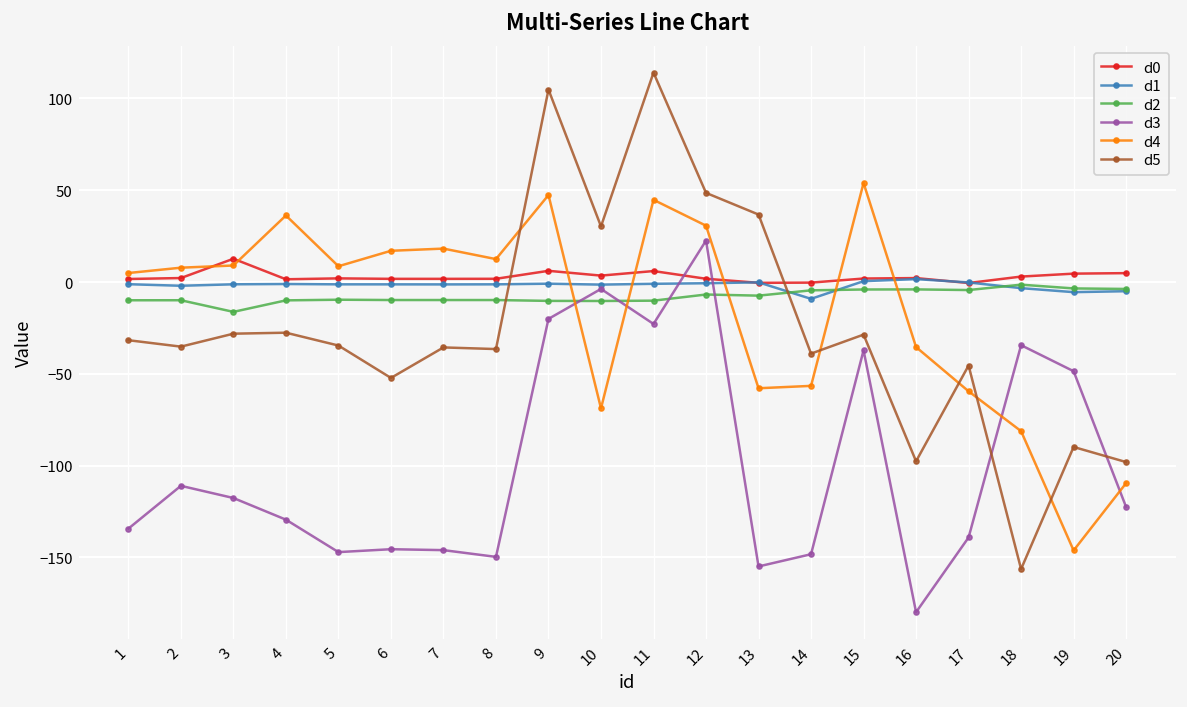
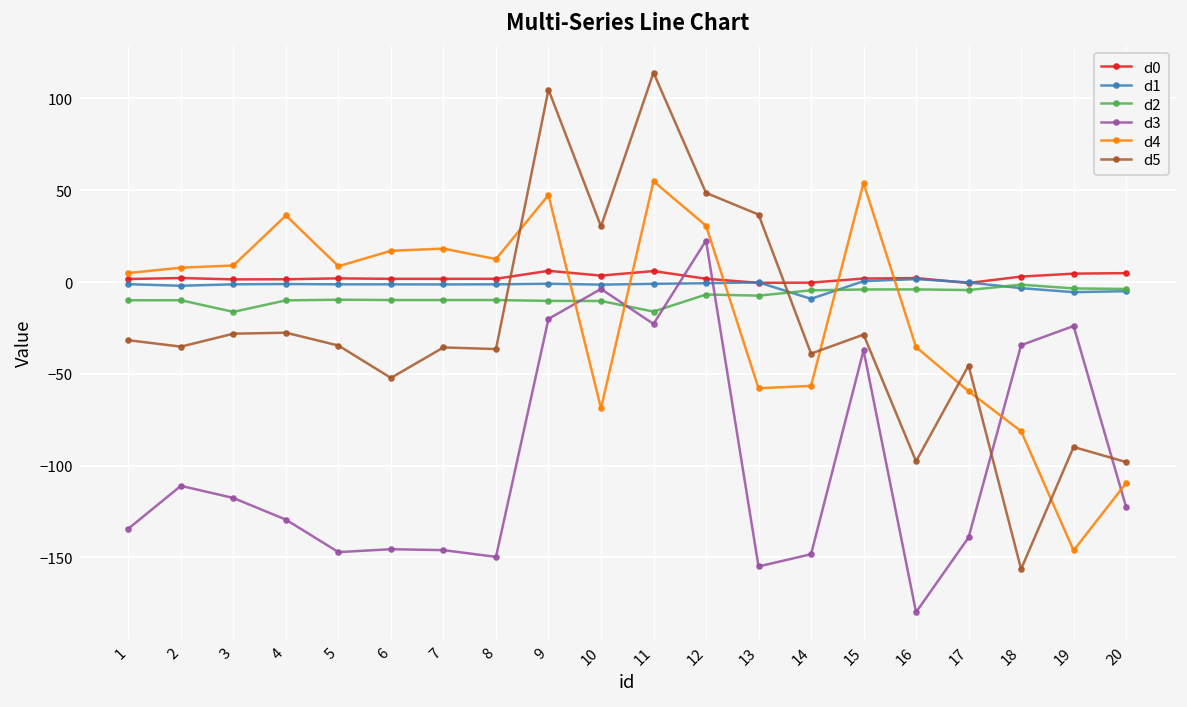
  {
    "d0": {
      "1": 2,
      "2": 2,
-     "3": 13,
+     "3": 1,
      "4": 2,
      "5": 2,
      "6": 2,
      "7": 2,
      "8": 2,
      "9": 6,
      "10": 4,
      "11": 6,
      "12": 2,
      "14": 0,
      "18": 3,
      "19": 5,
      "20": 5
    },
    "d1": {
      "1": -1,
      "2": -2,
      "3": -1,
      "4": -1,
      "5": -1,
      "6": -1,
      "7": -1,
      "8": -1,
      "9": -1,
      "10": -1,
      "11": -1,
      "12": -1,
      "14": -9,
      "18": -3,
      "19": -5
    },
    "d2": {
      "1": -10,
      "2": -10,
      "3": -16,
      "4": -10,
      "5": -10,
      "6": -10,
      "7": -10,
      "8": -10,
      "9": -10,
      "10": -10,
-     "11": -10,
+     "11": -16,
      "12": -7,
      "13": -7,
      "14": -4,
      "15": -4,
      "16": -4,
      "17": -4,
      "18": -1,
      "19": -3
    },
    "d3": {
      "1": -134,
      "2": -111,
      "3": -118,
      "4": -129,
      "5": -147,
      "6": -145,
      "7": -146,
      "8": -150,
      "9": -20,
      "10": -4,
      "11": -23,
      "12": 23,
      "13": -155,
      "14": -148,
      "15": -37,
      "16": -180,
      "17": -139,
      "18": -34,
-     "19": -49,
+     "19": -24,
      "20": -123
    },
    "d4": {
      "1": 5,
      "2": 8,
      "3": 9,
      "4": 36,
      "5": 9,
      "6": 17,
      "7": 18,
      "8": 13,
      "9": 47,
      "10": -69,
-     "11": 45,
+     "11": 55,
      "12": 31,
      "13": -58,
      "14": -57,
      "15": 54,
      "16": -35,
      "17": -59,
      "18": -81,
      "19": -146,
      "20": -110
    },
    "d5": {
      "1": -32,
      "2": -35,
      "3": -28,
      "4": -28,
      "5": -35,
      "6": -52,
      "7": -36,
      "8": -36,
      "9": 105,
      "10": 30,
      "11": 114,
      "12": 49,
      "13": 37,
      "14": -39,
      "15": -29,
      "16": -98,
      "17": -45,
      "18": -156,
      "19": -90,
      "20": -98
    }
  }
